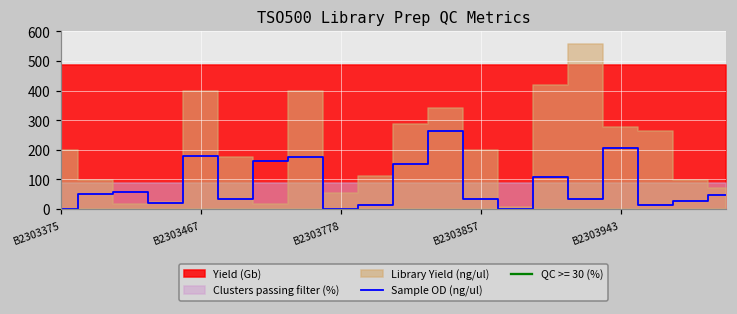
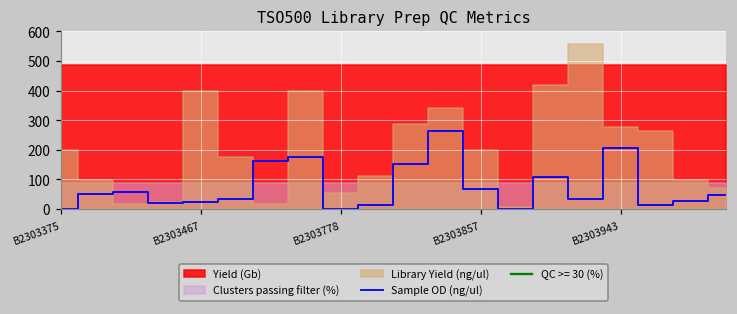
  {
    "Sample OD (ng/ul)": {
      "B2303375": 0,
-     "B2303467": 180,
+     "B2303467": 20,
      "B2303778": 0,
-     "B2303857": 30,
+     "B2303857": 70,
      "B2303943": 210
    }
  }
